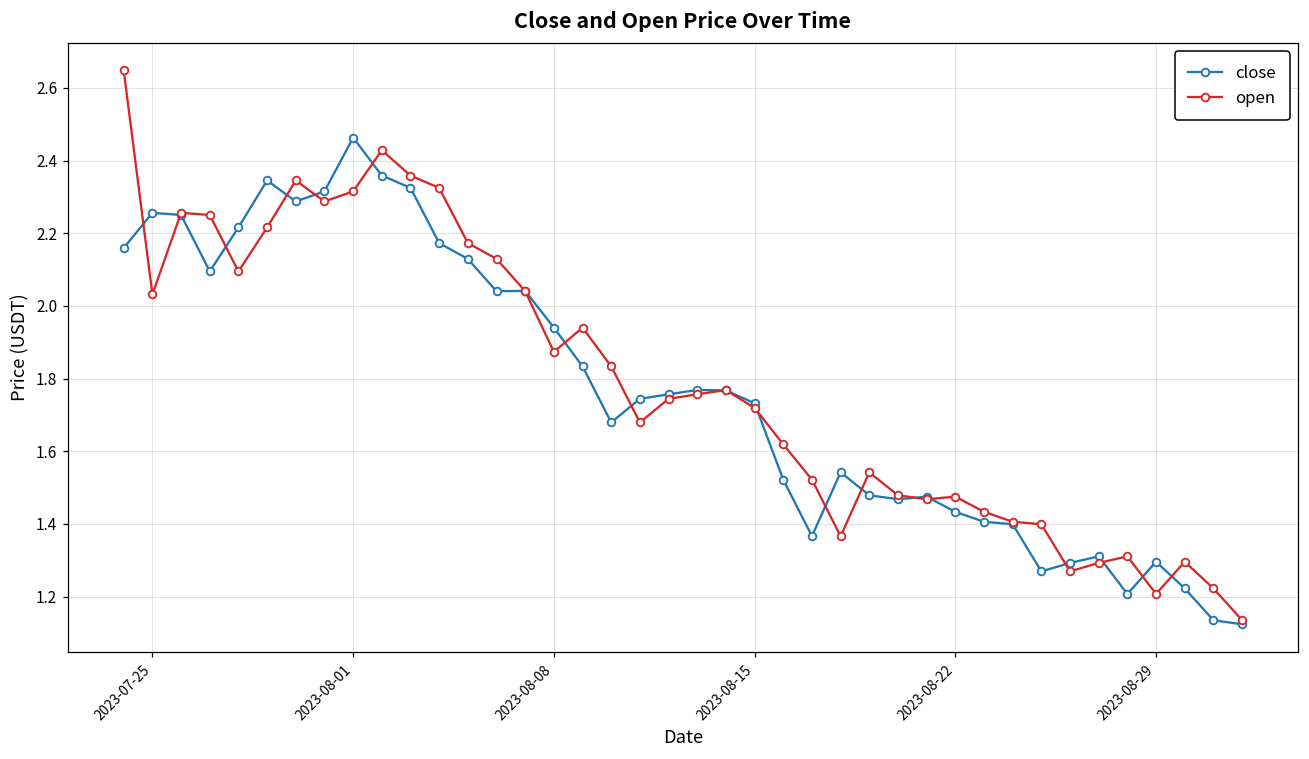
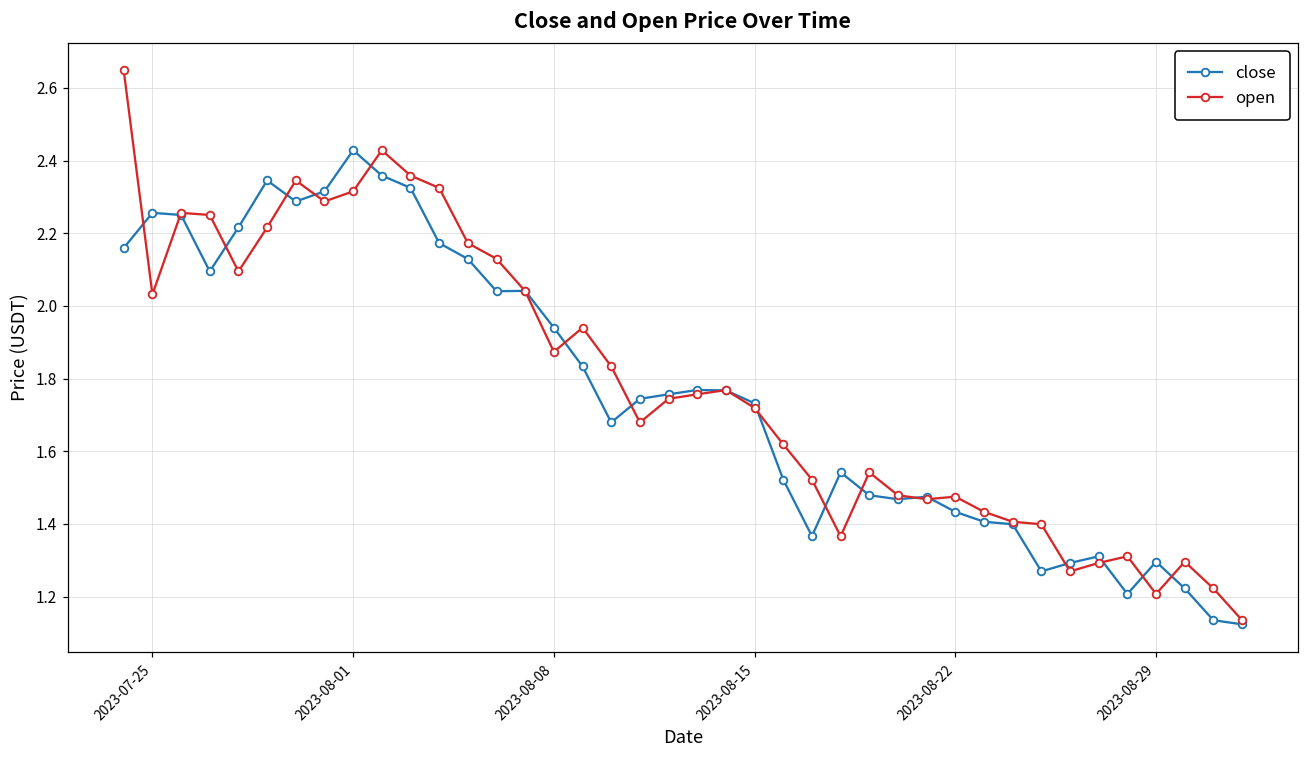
  {
    "close": {
      "2023-07-25": 2.26,
-     "2023-08-01": 2.46,
+     "2023-08-01": 2.43,
      "2023-08-08": 1.94,
      "2023-08-15": 1.73,
      "2023-08-22": 1.43,
      "2023-08-29": 1.30
    },
    "open": {
      "2023-07-25": 2.03,
      "2023-08-01": 2.32,
      "2023-08-08": 1.87,
      "2023-08-15": 1.72,
      "2023-08-22": 1.47,
      "2023-08-29": 1.21
    }
  }
